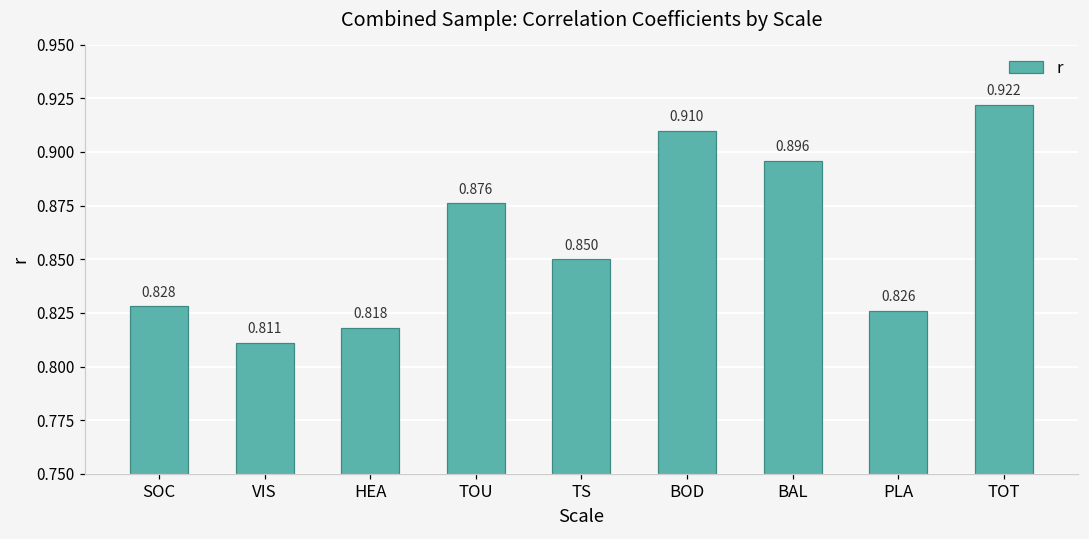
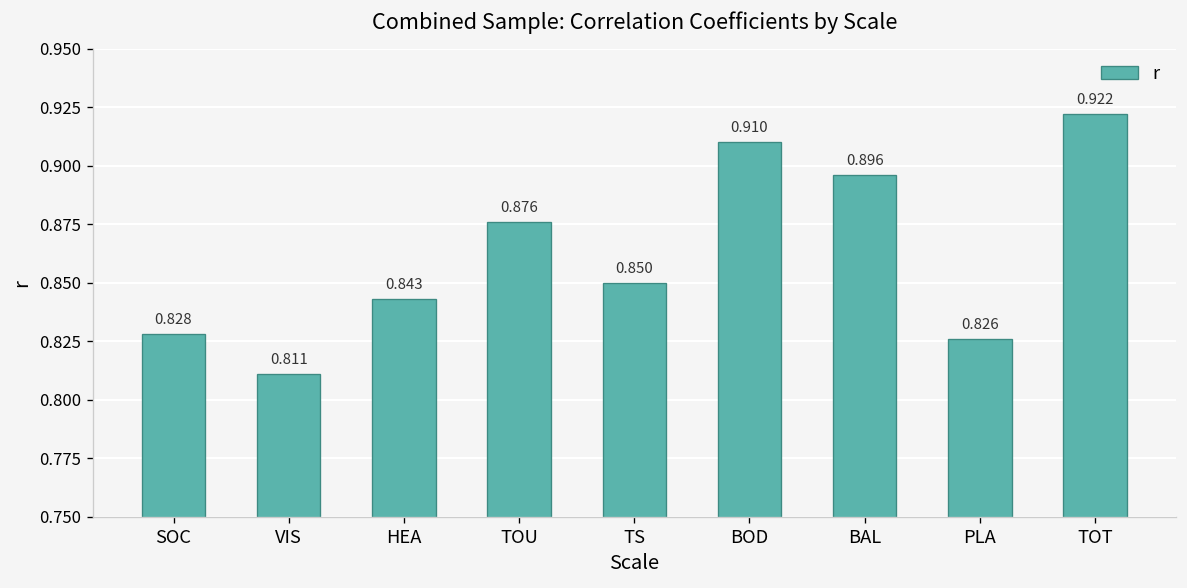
  {
    "SOC": 0.828,
    "VIS": 0.811,
-   "HEA": 0.818,
+   "HEA": 0.843,
    "TOU": 0.876,
    "TS": 0.850,
    "BOD": 0.910,
    "BAL": 0.896,
    "PLA": 0.826,
    "TOT": 0.922
  }
